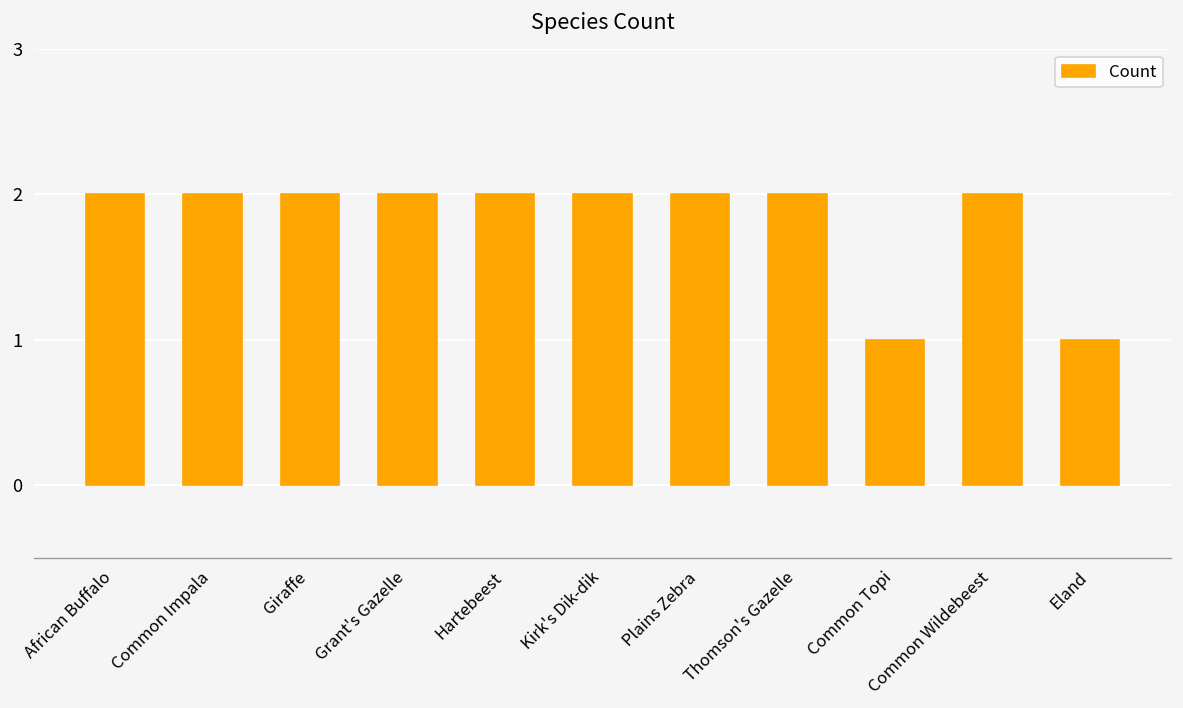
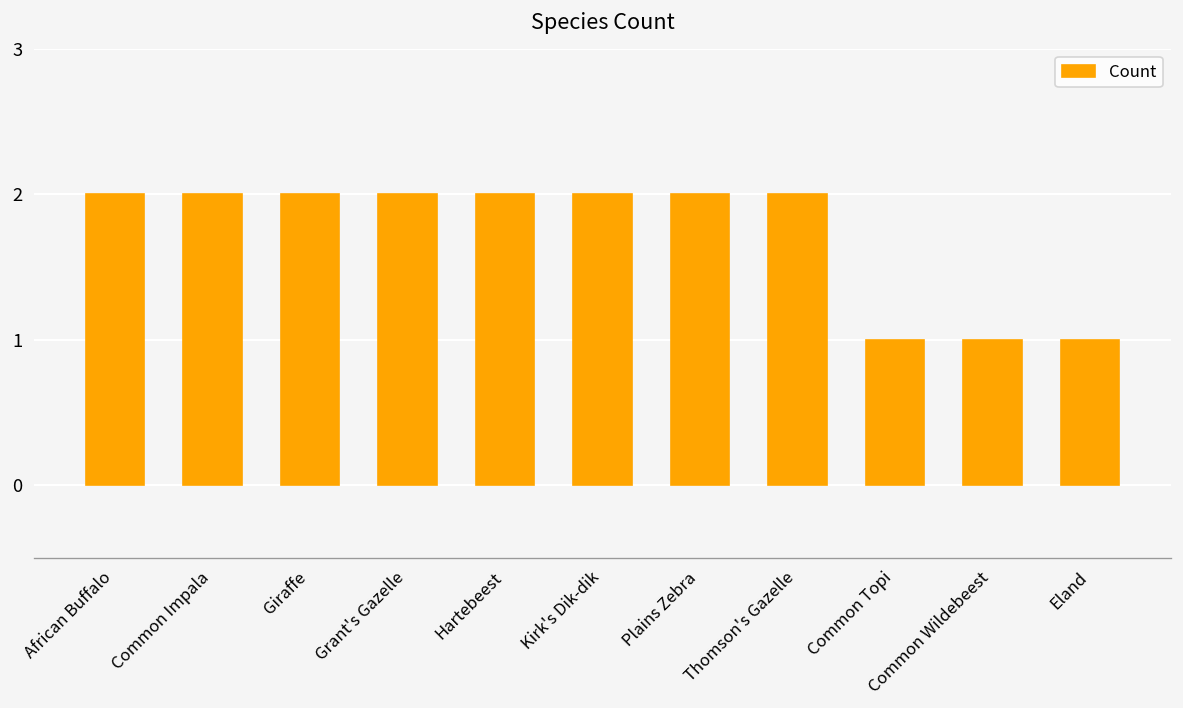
  {
    "African Buffalo": 2,
    "Common Impala": 2,
    "Giraffe": 2,
    "Grant's Gazelle": 2,
    "Hartebeest": 2,
    "Kirk's Dik-dik": 2,
    "Plains Zebra": 2,
    "Thomson's Gazelle": 2,
    "Common Topi": 1,
-   "Common Wildebeest": 2,
+   "Common Wildebeest": 1,
    "Eland": 1
  }
